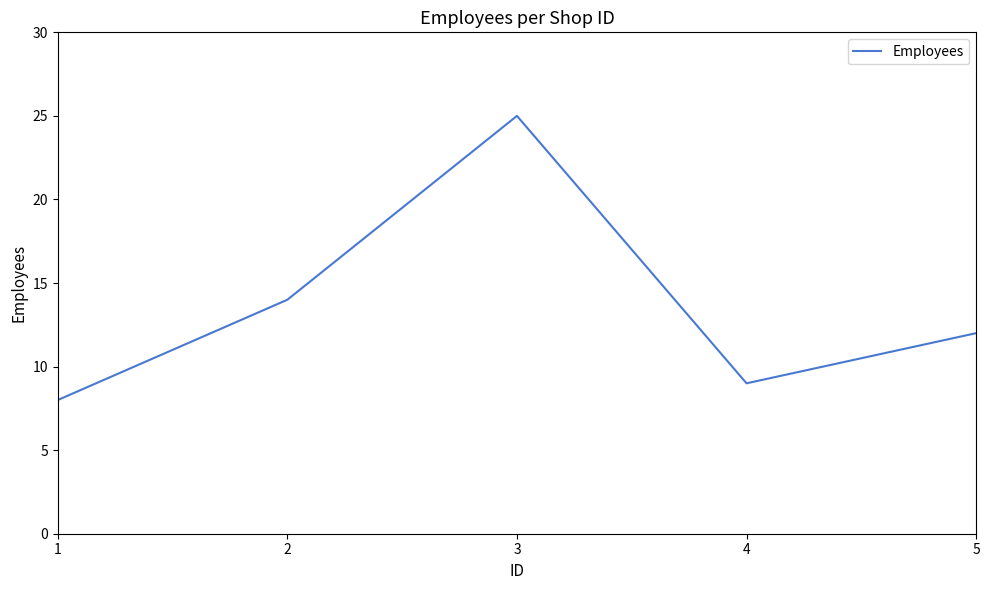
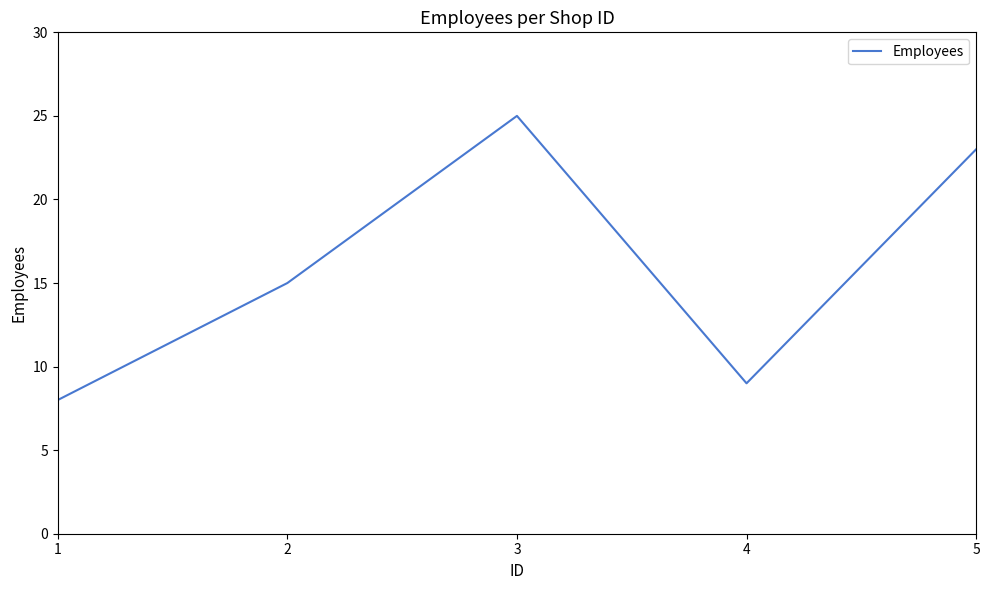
  {
    "1": 8,
-   "2": 14,
+   "2": 15,
    "3": 25,
    "4": 9,
-   "5": 12
+   "5": 23
  }
